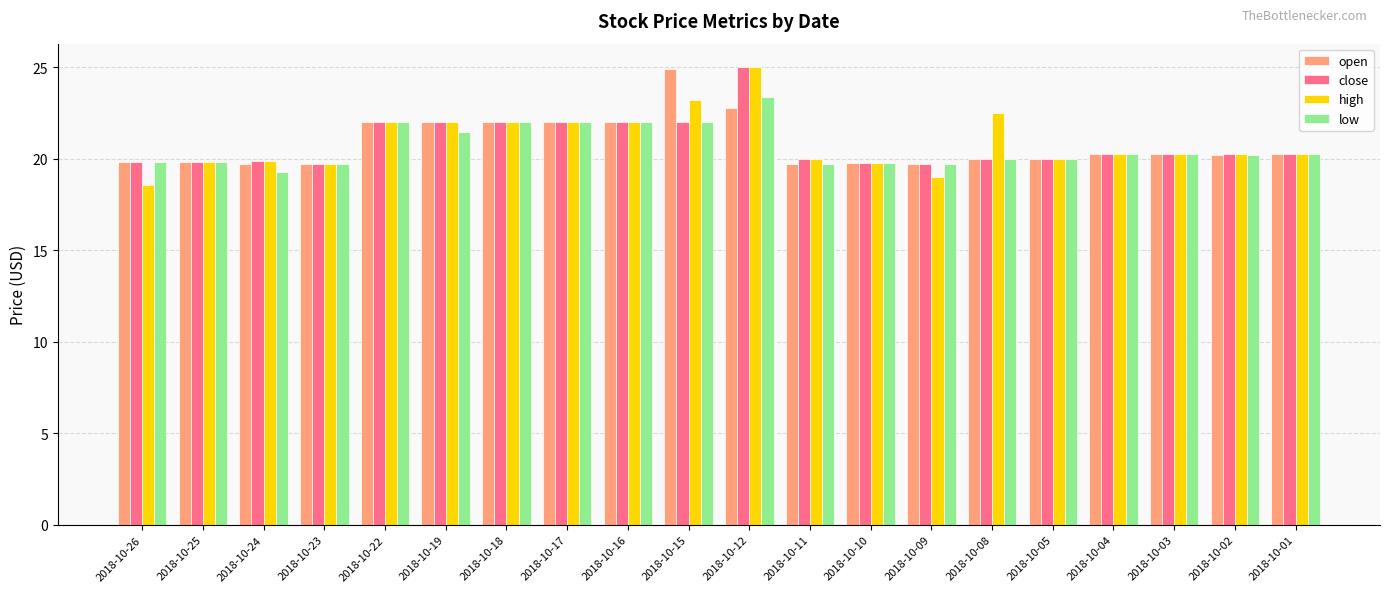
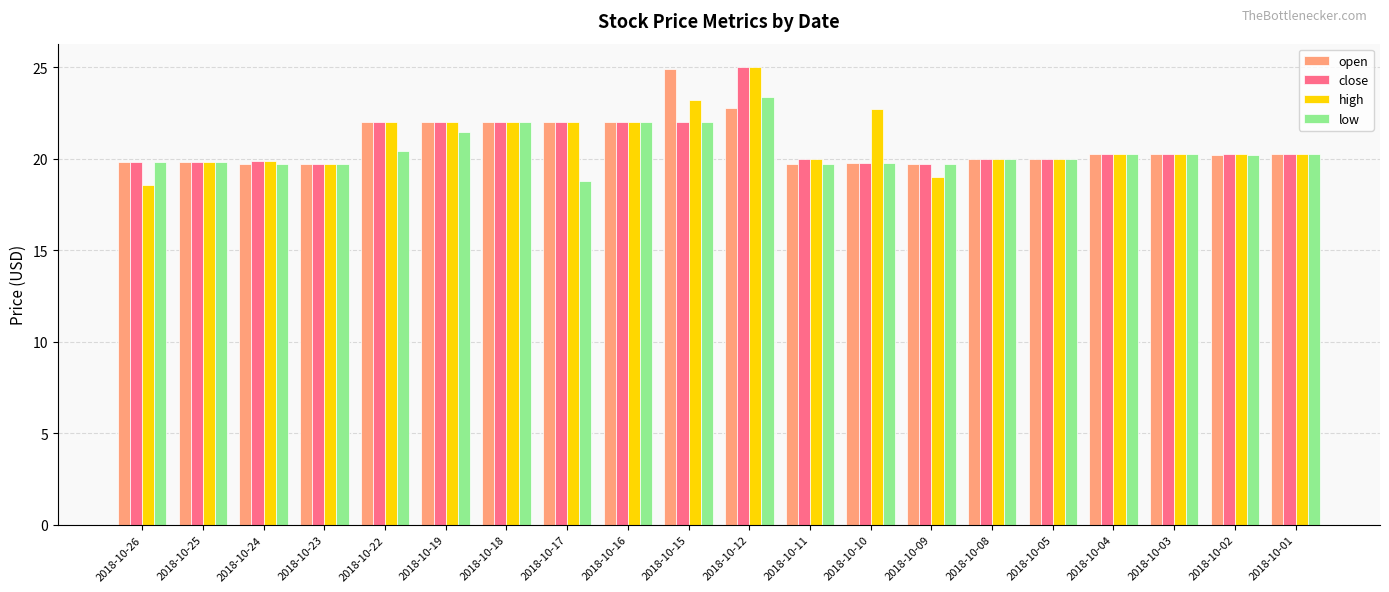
  {
    "high": {
      "2018-10-26": 18.6,
      "2018-10-25": 19.9,
      "2018-10-24": 19.9,
      "2018-10-23": 19.8,
      "2018-10-22": 22.0,
      "2018-10-19": 22.0,
      "2018-10-18": 22.0,
      "2018-10-17": 22.0,
      "2018-10-16": 22.0,
      "2018-10-15": 23.2,
      "2018-10-12": 25.1,
      "2018-10-11": 20.0,
-     "2018-10-10": 19.8,
+     "2018-10-10": 22.7,
      "2018-10-09": 19.0,
-     "2018-10-08": 22.5,
+     "2018-10-08": 20.0,
      "2018-10-05": 20.0,
      "2018-10-04": 20.3,
      "2018-10-03": 20.3,
      "2018-10-02": 20.3,
      "2018-10-01": 20.3
    },
    "low": {
      "2018-10-26": 19.9,
      "2018-10-25": 19.9,
-     "2018-10-24": 19.3,
+     "2018-10-24": 19.8,
      "2018-10-23": 19.8,
-     "2018-10-22": 22.0,
+     "2018-10-22": 20.4,
      "2018-10-19": 21.5,
      "2018-10-18": 22.0,
-     "2018-10-17": 22.0,
+     "2018-10-17": 18.8,
      "2018-10-16": 22.0,
      "2018-10-15": 22.0,
      "2018-10-12": 23.4,
      "2018-10-11": 19.8,
      "2018-10-10": 19.8,
      "2018-10-09": 19.8,
      "2018-10-08": 20.0,
      "2018-10-05": 20.0,
      "2018-10-04": 20.3,
      "2018-10-03": 20.3,
      "2018-10-02": 20.2,
      "2018-10-01": 20.3
    }
  }
